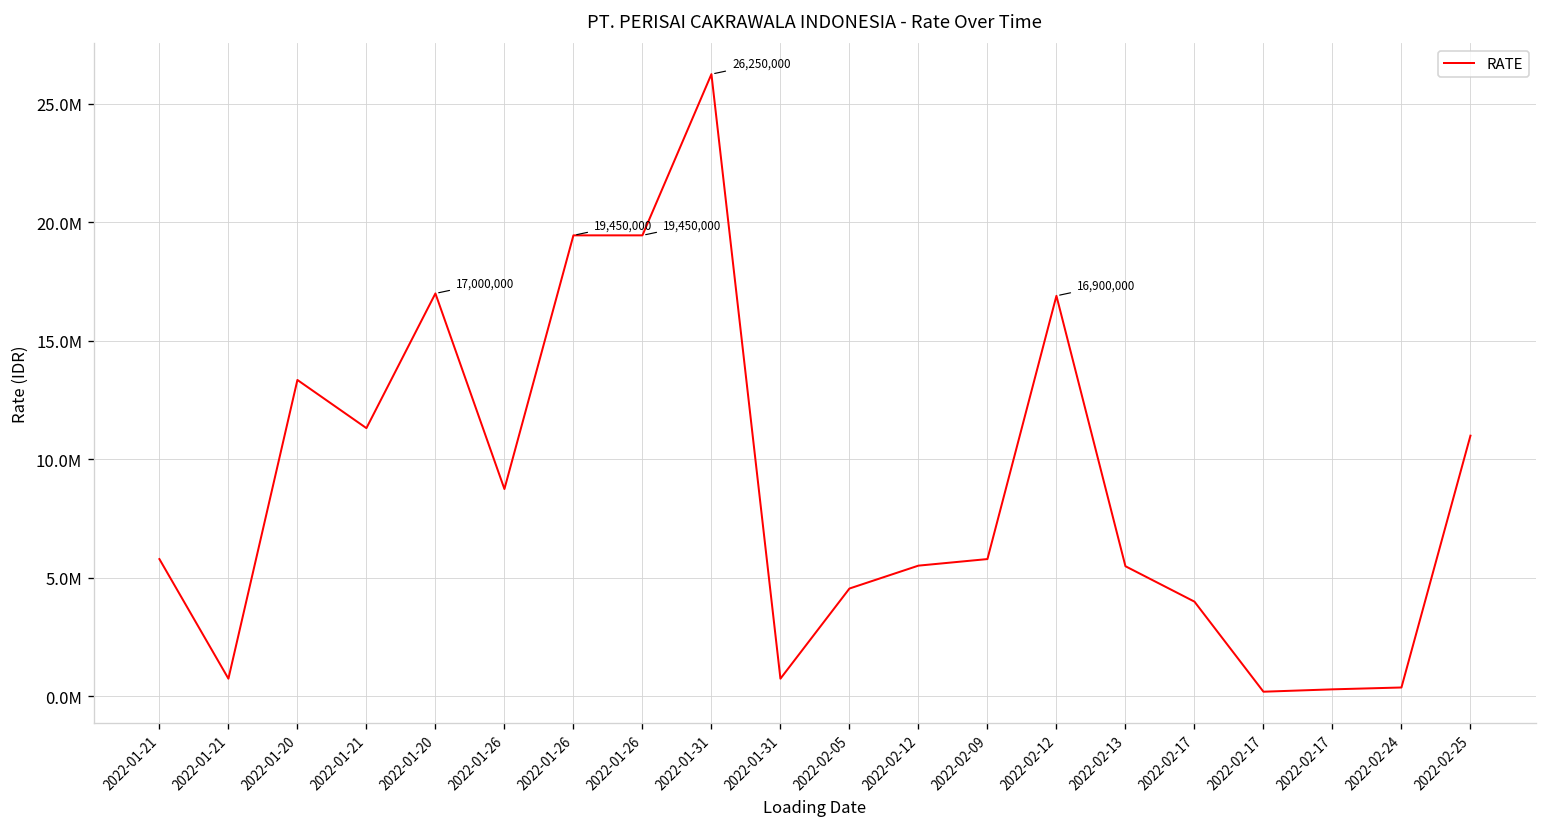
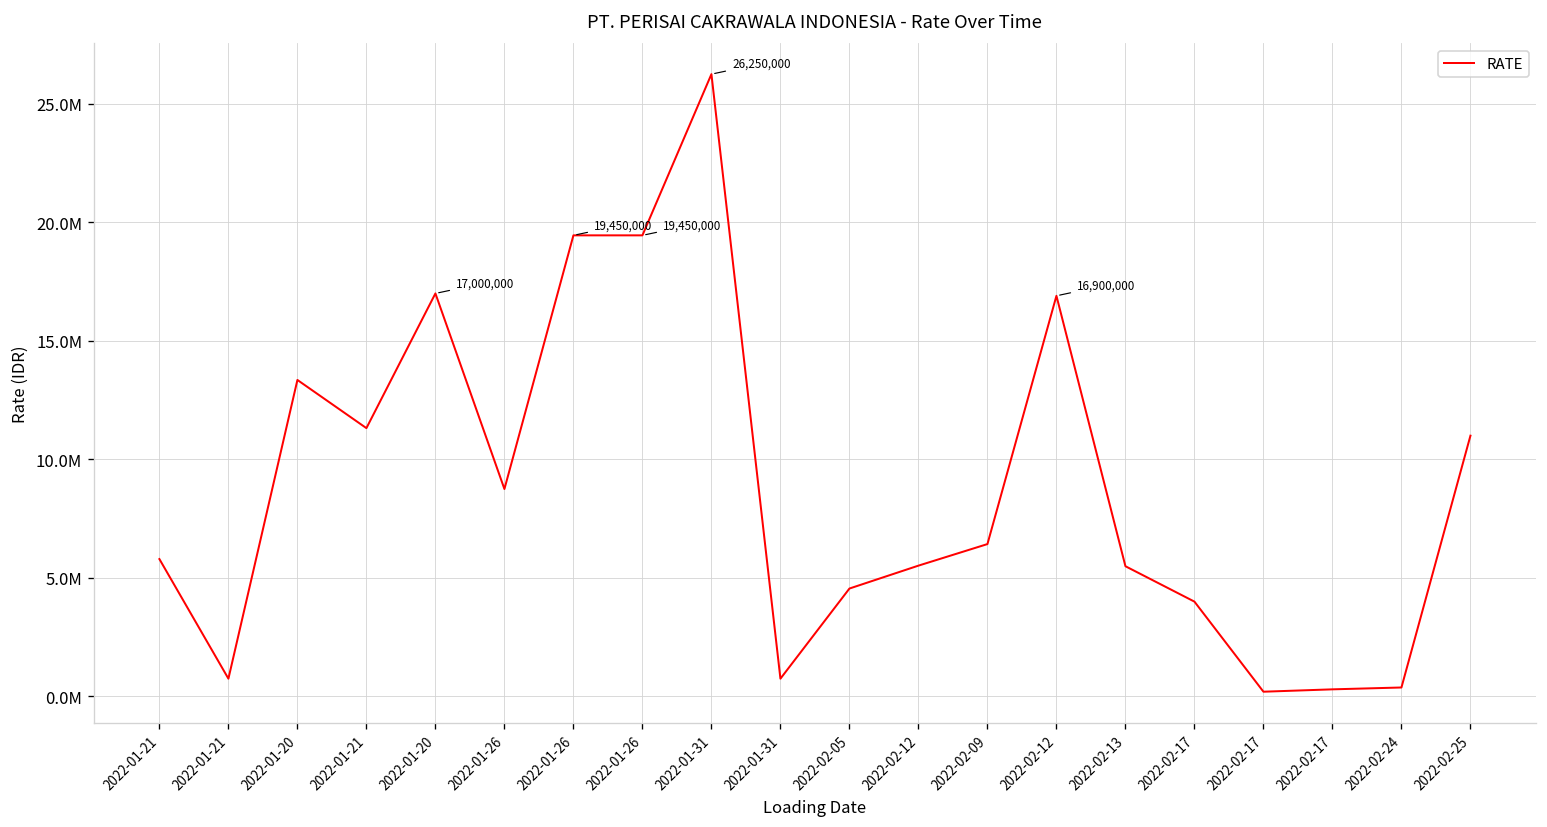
  {
    "2022-02-05": 4600000,
-   "2022-02-09": 5800000,
+   "2022-02-09": 6400000,
    "2022-02-13": 5500000,
    "2022-02-24": 400000,
    "2022-02-25": 11000000
  }
